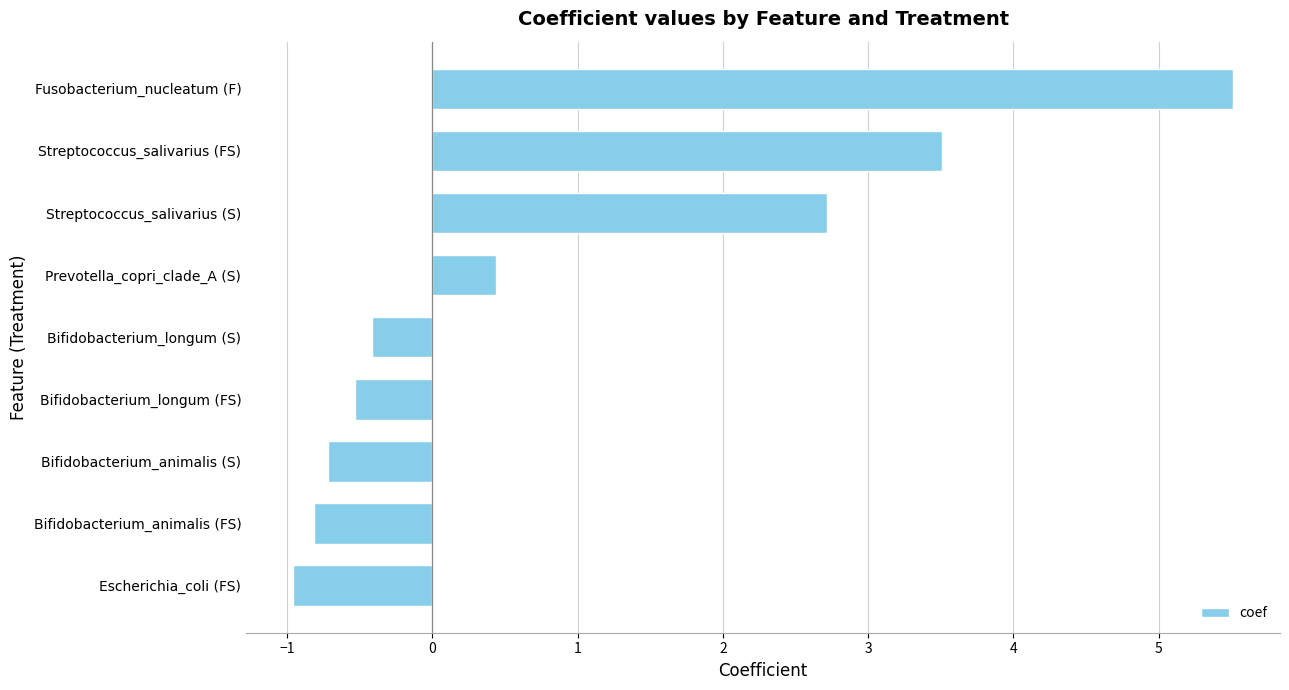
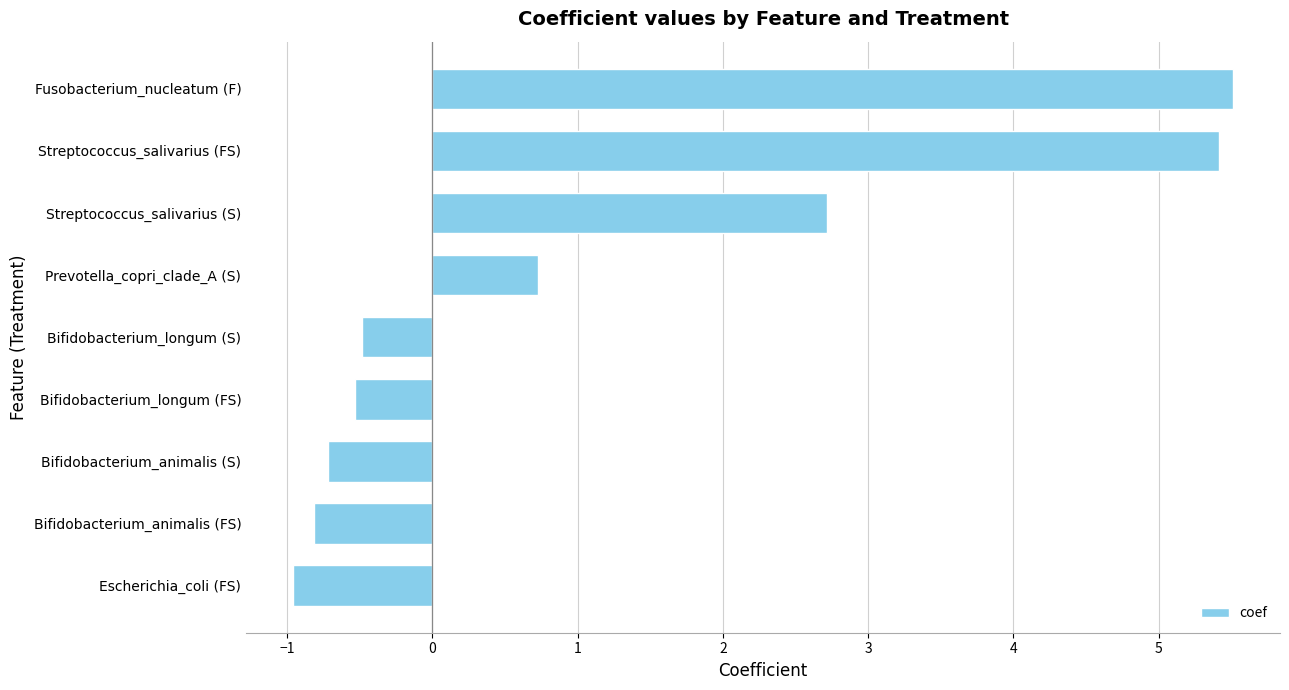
  {
    "Fusobacterium_nucleatum (F)": 5.51,
-   "Streptococcus_salivarius (FS)": 3.51,
+   "Streptococcus_salivarius (FS)": 5.41,
    "Streptococcus_salivarius (S)": 2.72,
-   "Prevotella_copri_clade_A (S)": 0.44,
-   "Bifidobacterium_longum (S)": -0.41,
+   "Prevotella_copri_clade_A (S)": 0.73,
+   "Bifidobacterium_longum (S)": -0.48,
    "Bifidobacterium_longum (FS)": -0.53,
    "Bifidobacterium_animalis (S)": -0.72,
    "Bifidobacterium_animalis (FS)": -0.82,
    "Escherichia_coli (FS)": -0.96
  }
